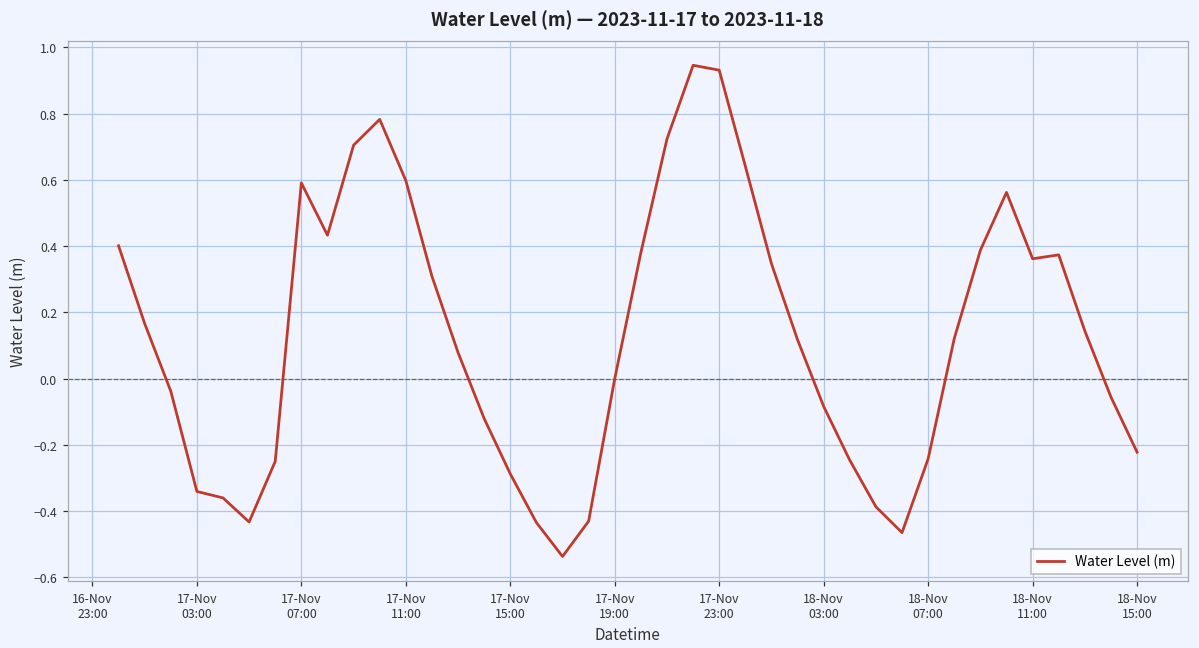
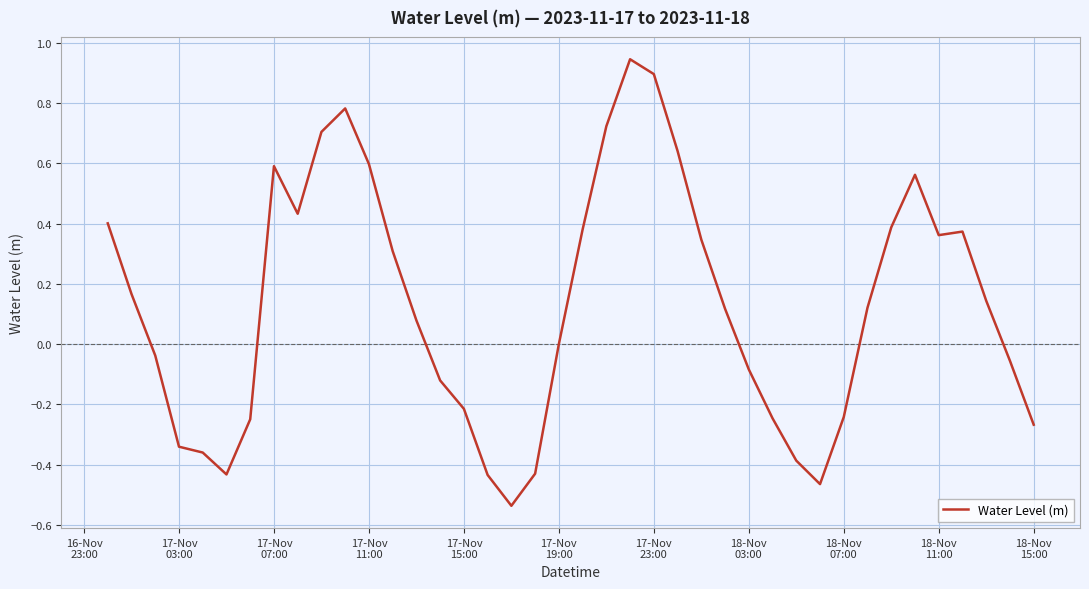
  {
    "17-Nov 03:00": -0.34,
    "17-Nov 07:00": 0.59,
    "17-Nov 11:00": 0.60,
-   "17-Nov 15:00": -0.29,
+   "17-Nov 15:00": -0.21,
    "17-Nov 19:00": 0.00,
-   "17-Nov 23:00": 0.93,
+   "17-Nov 23:00": 0.90,
    "18-Nov 03:00": -0.08,
    "18-Nov 07:00": -0.24,
    "18-Nov 11:00": 0.36,
-   "18-Nov 15:00": -0.22
+   "18-Nov 15:00": -0.27
  }
